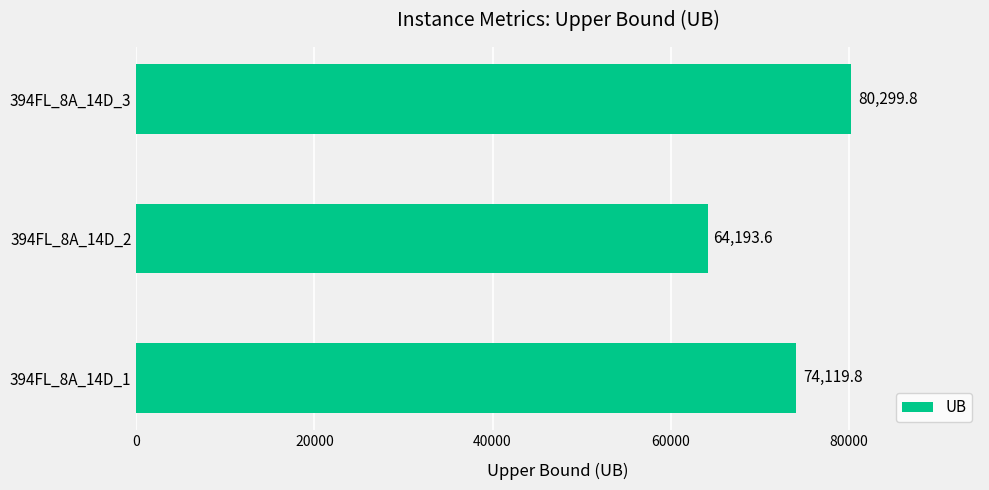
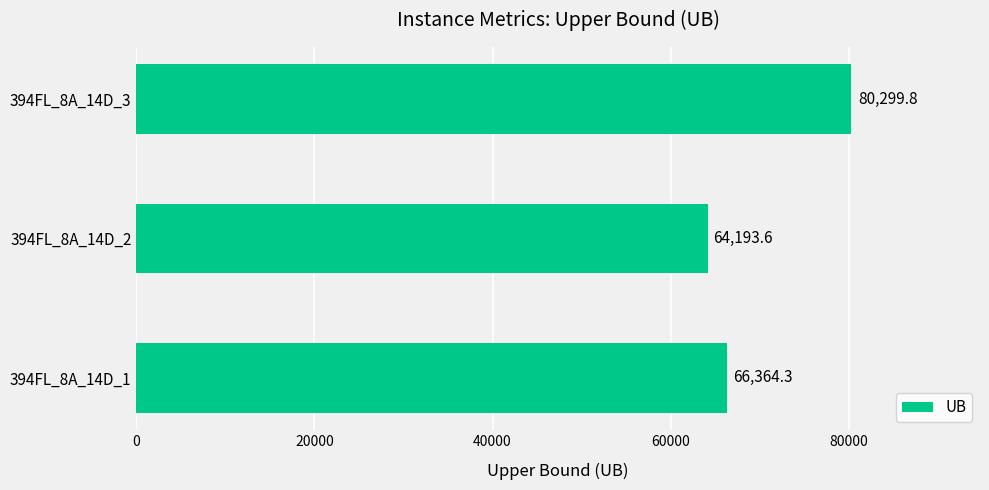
  {
    "394FL_8A_14D_3": "80,299.8",
    "394FL_8A_14D_2": "64,193.6",
-   "394FL_8A_14D_1": "74,119.8"
+   "394FL_8A_14D_1": "66,364.3"
  }
